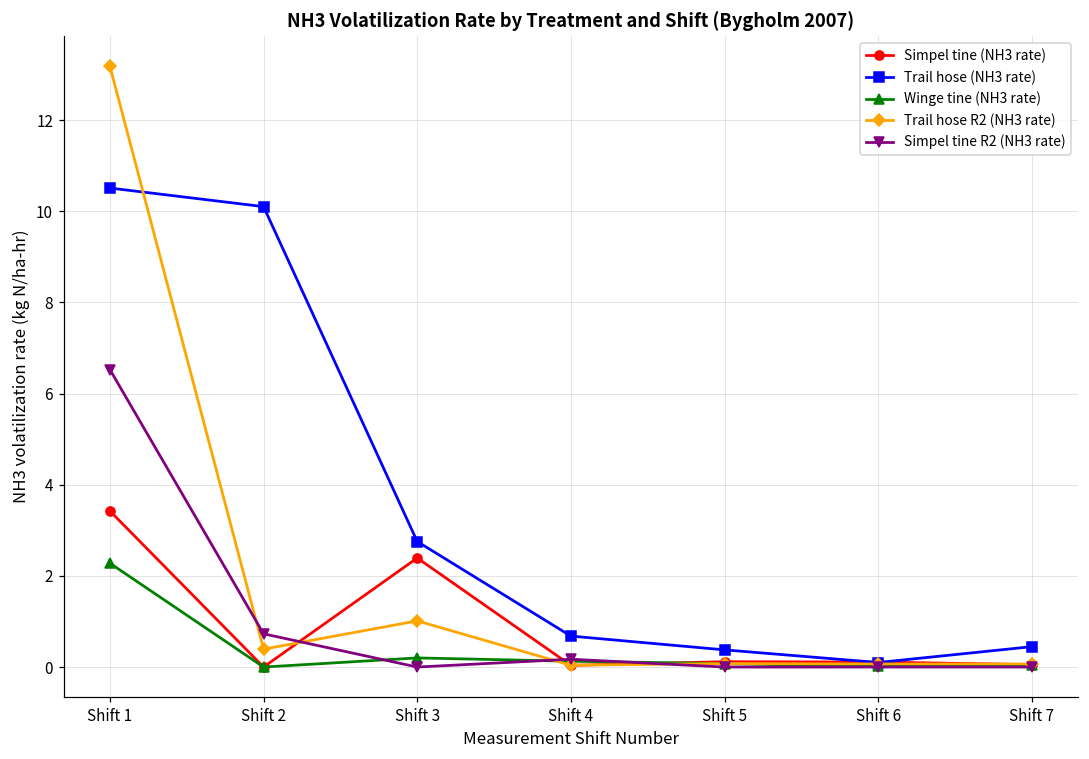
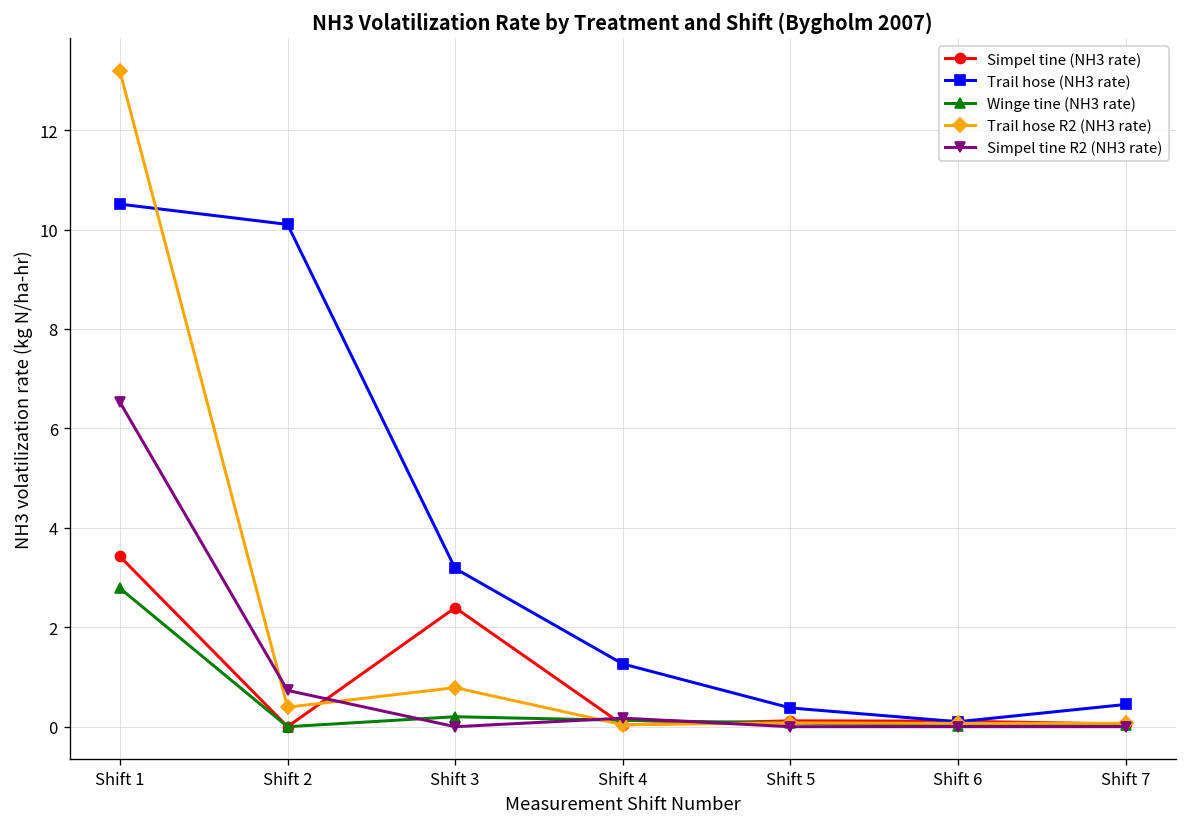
  {
    "Simpel tine (NH3 rate)": {
      "Shift 1": 3.4,
      "Shift 3": 2.4
    },
    "Trail hose (NH3 rate)": {
      "Shift 1": 10.5,
      "Shift 2": 10.1,
-     "Shift 3": 2.8,
-     "Shift 4": 0.7,
+     "Shift 3": 3.2,
+     "Shift 4": 1.3,
      "Shift 5": 0.4,
      "Shift 7": 0.4
    },
    "Winge tine (NH3 rate)": {
-     "Shift 1": 2.3,
+     "Shift 1": 2.8,
      "Shift 3": 0.2
    },
    "Trail hose R2 (NH3 rate)": {
      "Shift 1": 13.2,
      "Shift 2": 0.4,
-     "Shift 3": 1.0
+     "Shift 3": 0.8
    },
    "Simpel tine R2 (NH3 rate)": {
      "Shift 1": 6.5,
      "Shift 2": 0.7,
      "Shift 3": 0.0,
      "Shift 5": 0.0
    }
  }
